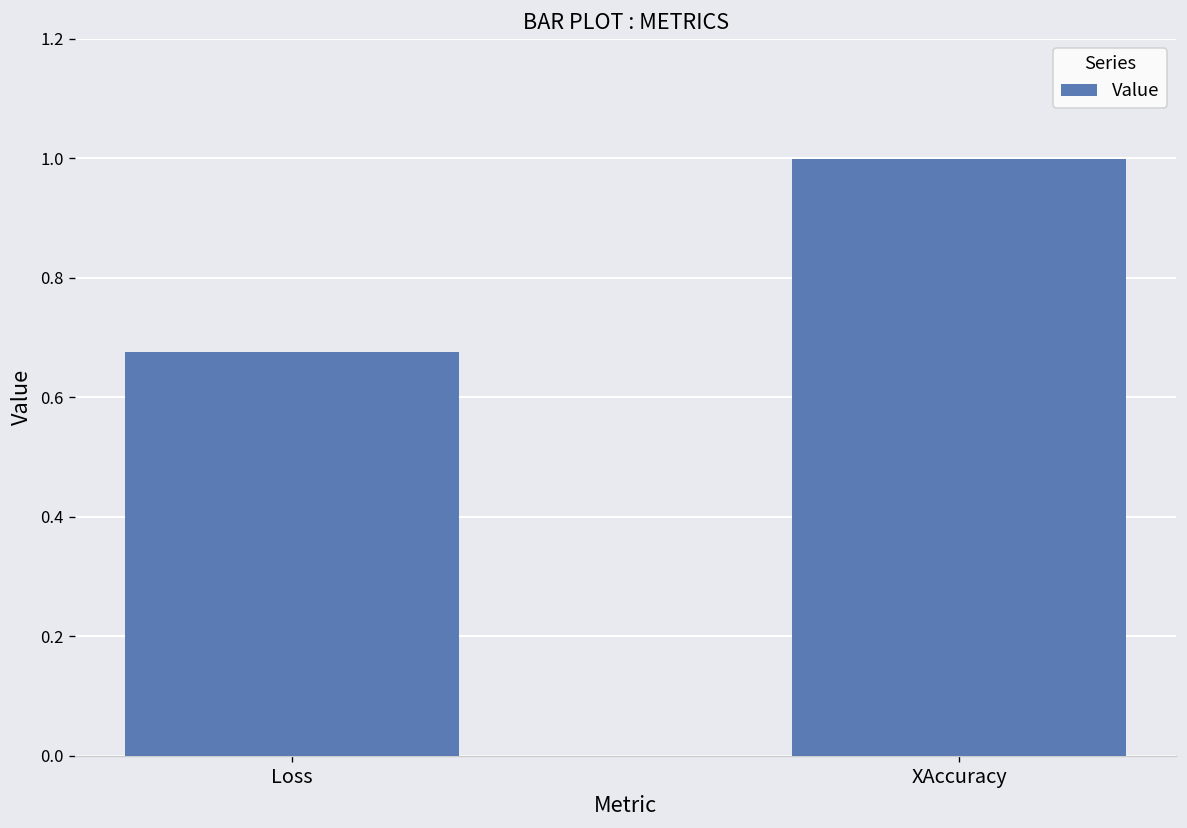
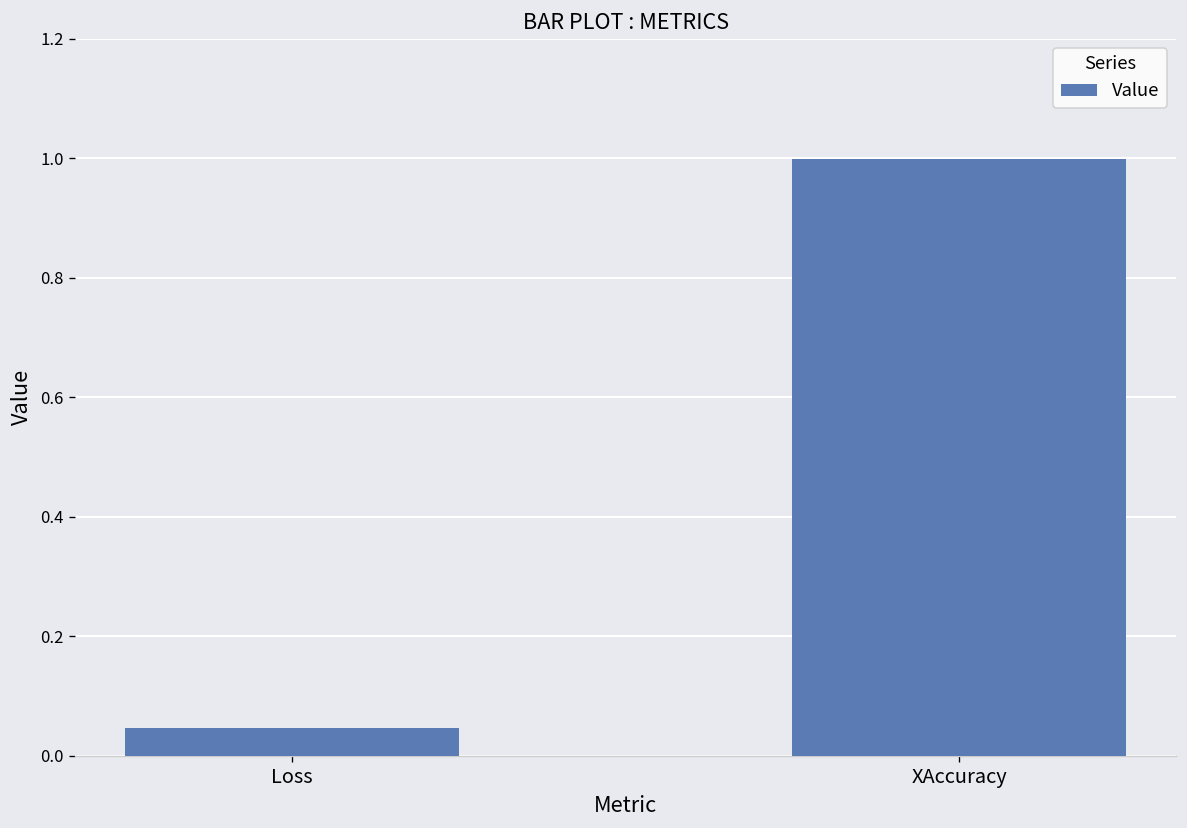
  {
-   "Loss": 0.68,
+   "Loss": 0.05,
    "XAccuracy": 1.00
  }
